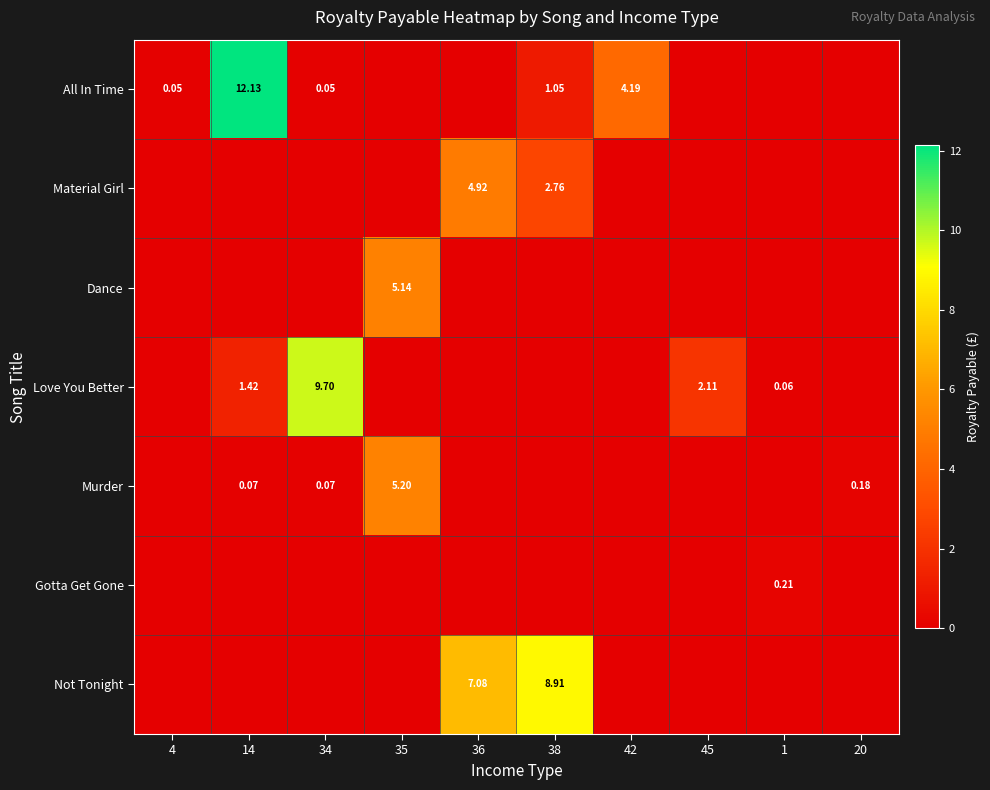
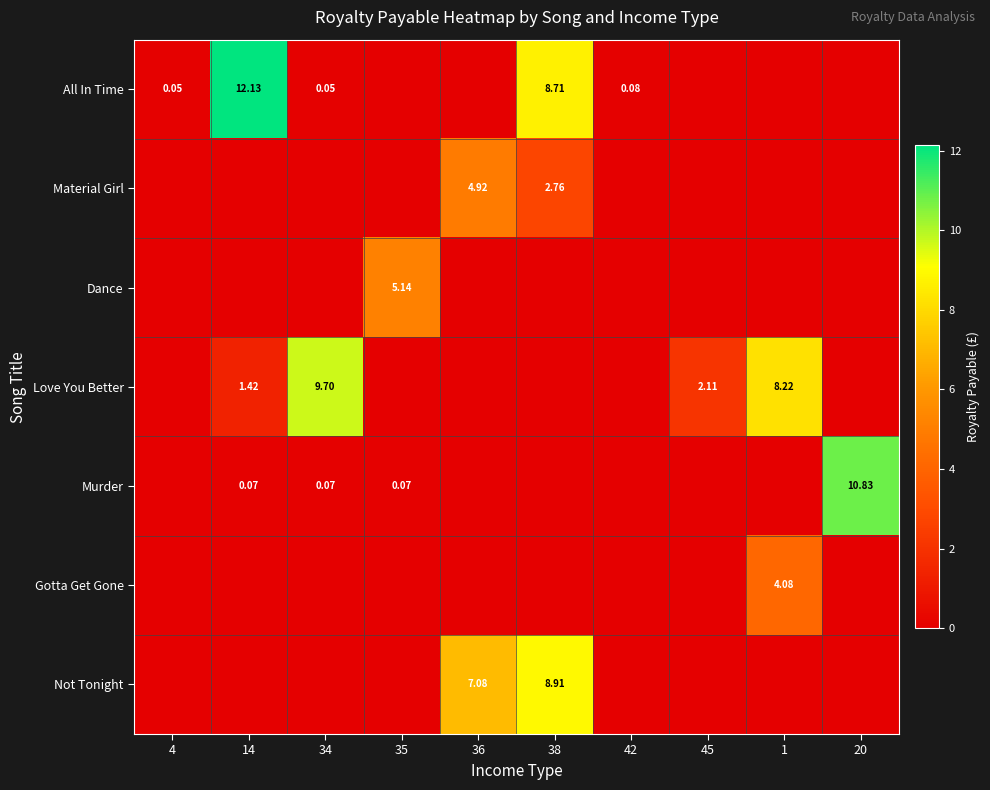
  {
    "All In Time": {
      "4": 0.05,
      "14": 12.13,
      "34": 0.05,
-     "38": 1.05,
-     "42": 4.19
+     "38": 8.71,
+     "42": 0.08
    },
    "Material Girl": {
      "36": 4.92,
      "38": 2.76
    },
    "Dance": {
      "35": 5.14
    },
    "Love You Better": {
      "14": 1.42,
      "34": 9.70,
      "45": 2.11,
-     "1": 0.06
+     "1": 8.22
    },
    "Murder": {
      "14": 0.07,
      "34": 0.07,
-     "35": 5.20,
-     "20": 0.18
+     "35": 0.07,
+     "20": 10.83
    },
    "Gotta Get Gone": {
-     "1": 0.21
+     "1": 4.08
    },
    "Not Tonight": {
      "36": 7.08,
      "38": 8.91
    }
  }
